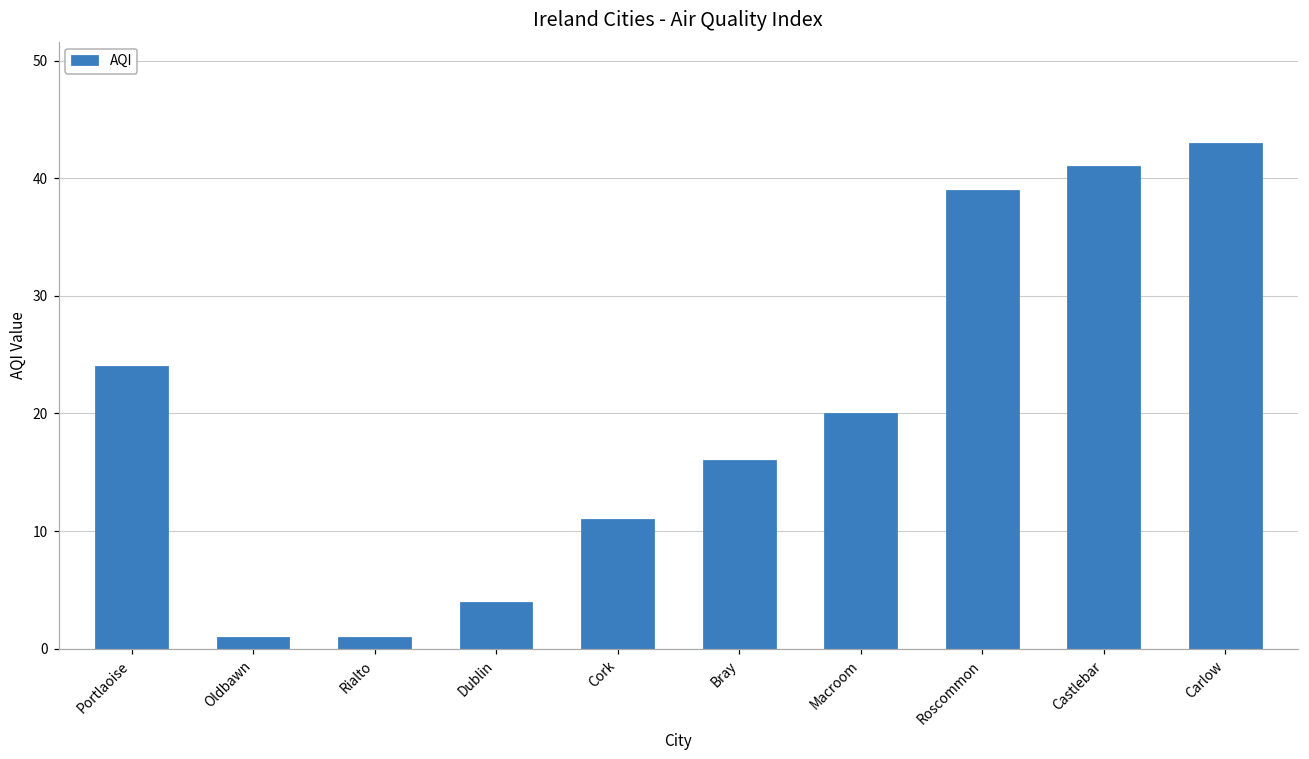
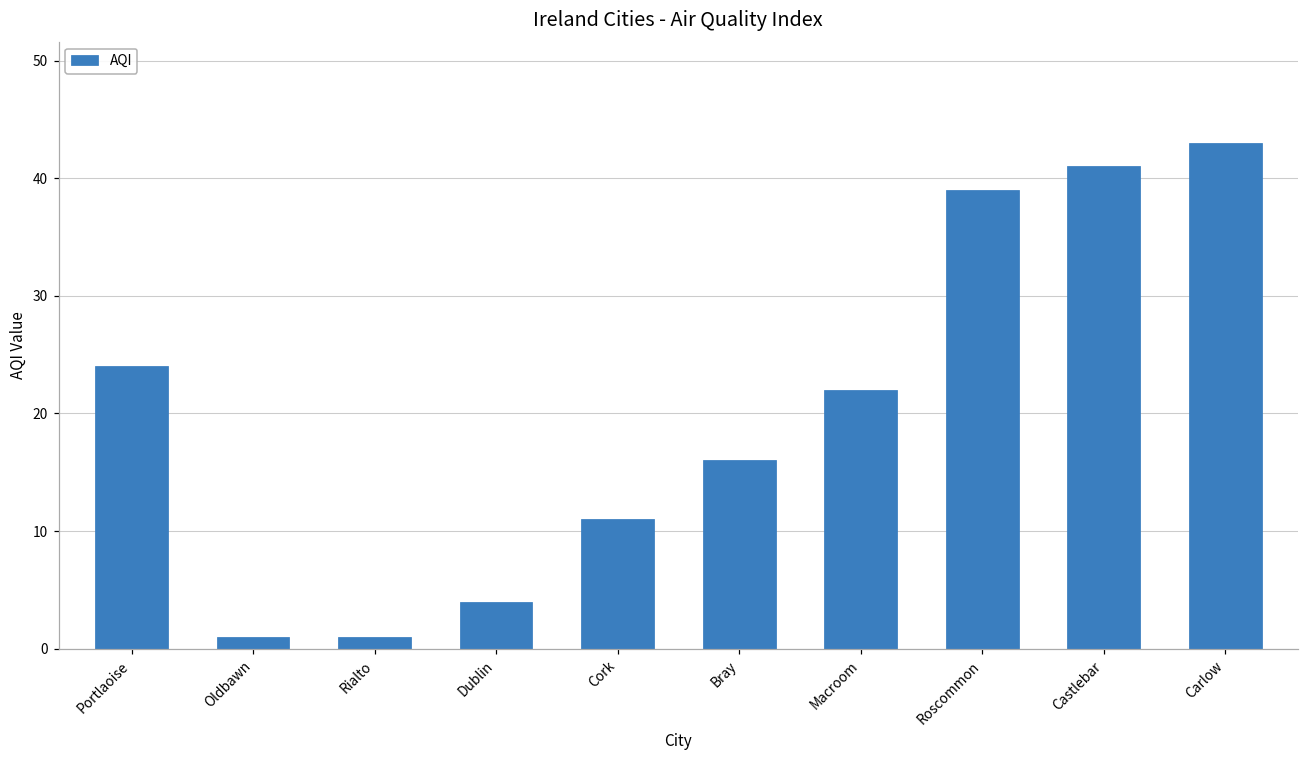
  {
    "Portlaoise": 24,
    "Oldbawn": 1,
    "Rialto": 1,
    "Dublin": 4,
    "Cork": 11,
    "Bray": 16,
-   "Macroom": 20,
+   "Macroom": 22,
    "Roscommon": 39,
    "Castlebar": 41,
    "Carlow": 43
  }
